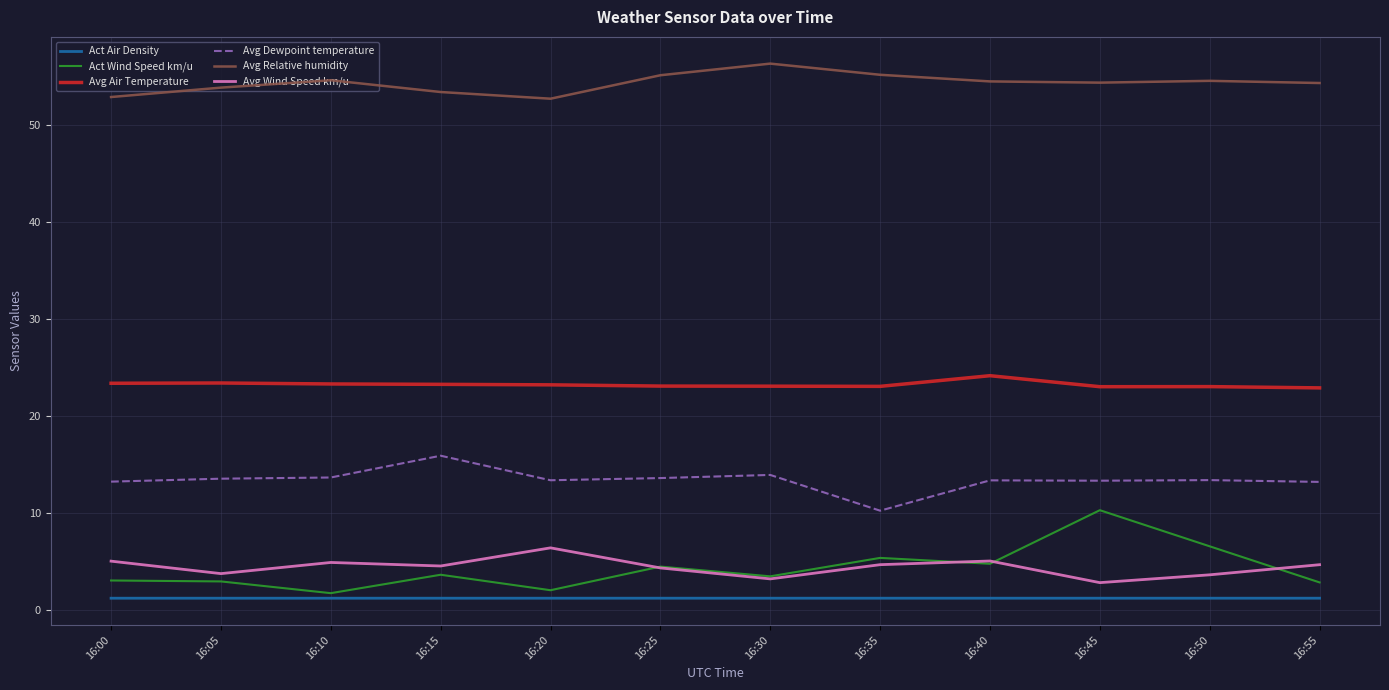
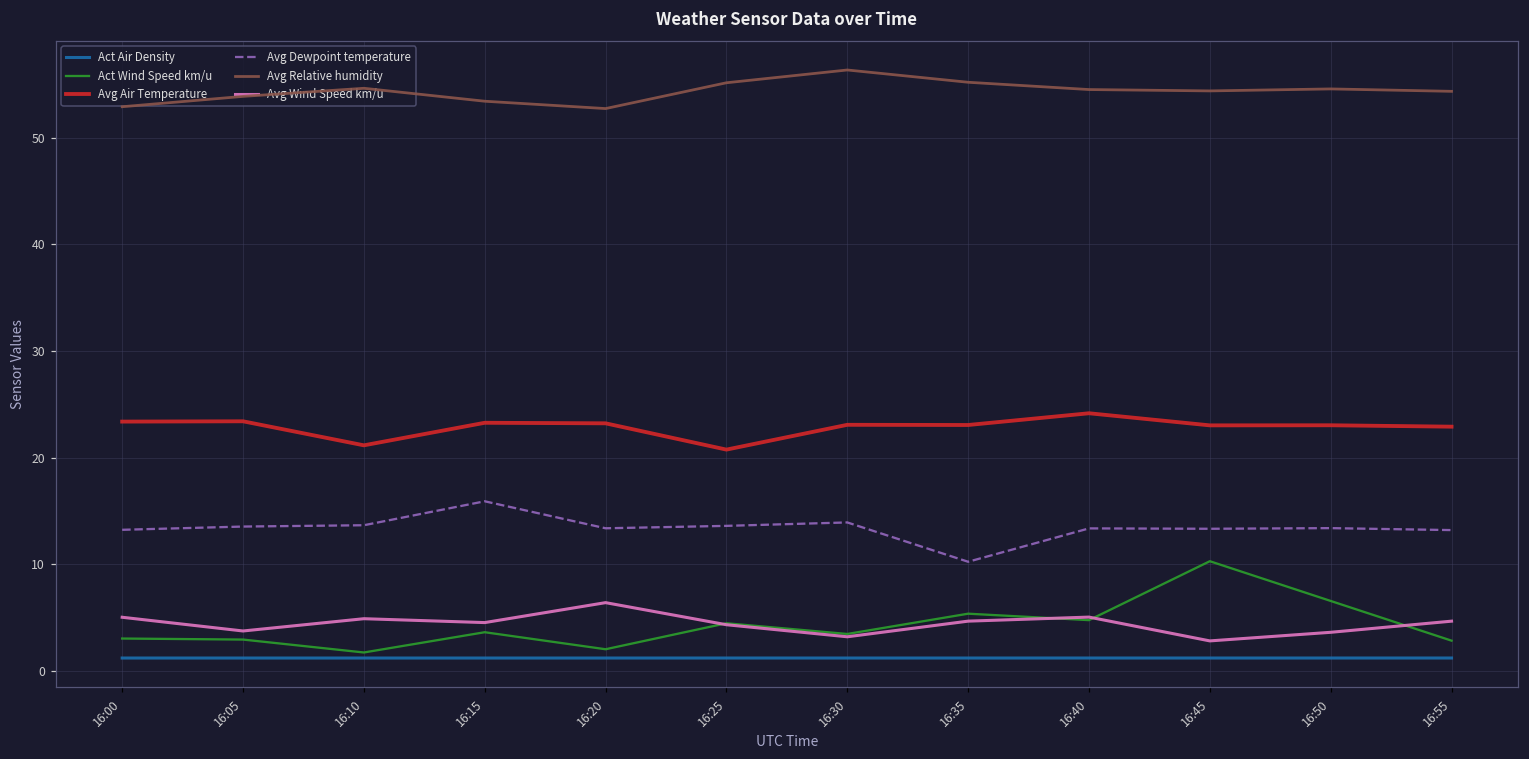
  {
    "Act Air Density": {
      "16:00": 1,
      "16:05": 1,
      "16:10": 1,
      "16:15": 1,
      "16:20": 1,
      "16:25": 1,
      "16:30": 1,
      "16:35": 1,
      "16:40": 1,
      "16:45": 1,
      "16:50": 1,
      "16:55": 1
    },
    "Act Wind Speed km/u": {
      "16:00": 3,
      "16:05": 3,
      "16:10": 2,
      "16:15": 4,
      "16:20": 2,
      "16:30": 3,
      "16:35": 5,
      "16:40": 5,
      "16:45": 10,
      "16:50": 7,
      "16:55": 3
    },
    "Avg Air Temperature": {
      "16:00": 23,
      "16:05": 23,
-     "16:10": 23,
+     "16:10": 21,
      "16:15": 23,
      "16:20": 23,
-     "16:25": 23,
+     "16:25": 21,
      "16:30": 23,
      "16:35": 23,
      "16:40": 24,
      "16:45": 23,
      "16:50": 23,
      "16:55": 23
    },
    "Avg Dewpoint temperature": {
      "16:00": 13,
      "16:05": 14,
      "16:10": 14,
      "16:15": 16,
      "16:20": 13,
      "16:25": 14,
      "16:30": 14,
      "16:35": 10,
      "16:40": 13,
      "16:45": 13,
      "16:50": 13,
      "16:55": 13
    },
    "Avg Relative humidity": {
      "16:00": 53,
      "16:15": 53,
      "16:20": 53,
      "16:25": 55,
      "16:30": 56,
      "16:35": 55,
      "16:40": 55,
      "16:45": 54,
      "16:50": 55,
      "16:55": 54
    },
    "Avg Wind Speed km/u": {
      "16:00": 5,
      "16:05": 4,
      "16:10": 5,
      "16:15": 5,
      "16:20": 6,
      "16:30": 3,
      "16:35": 5,
      "16:40": 5,
      "16:45": 3,
      "16:50": 4,
      "16:55": 5
    }
  }
